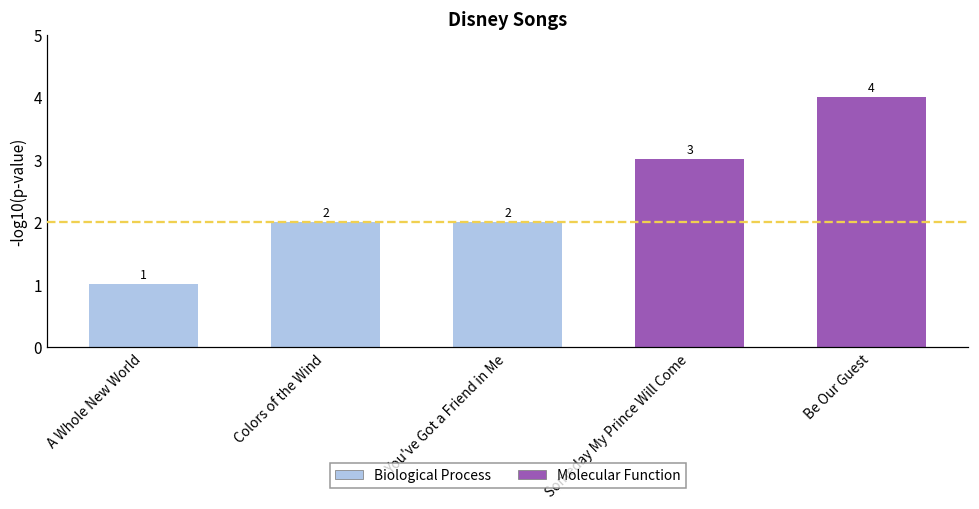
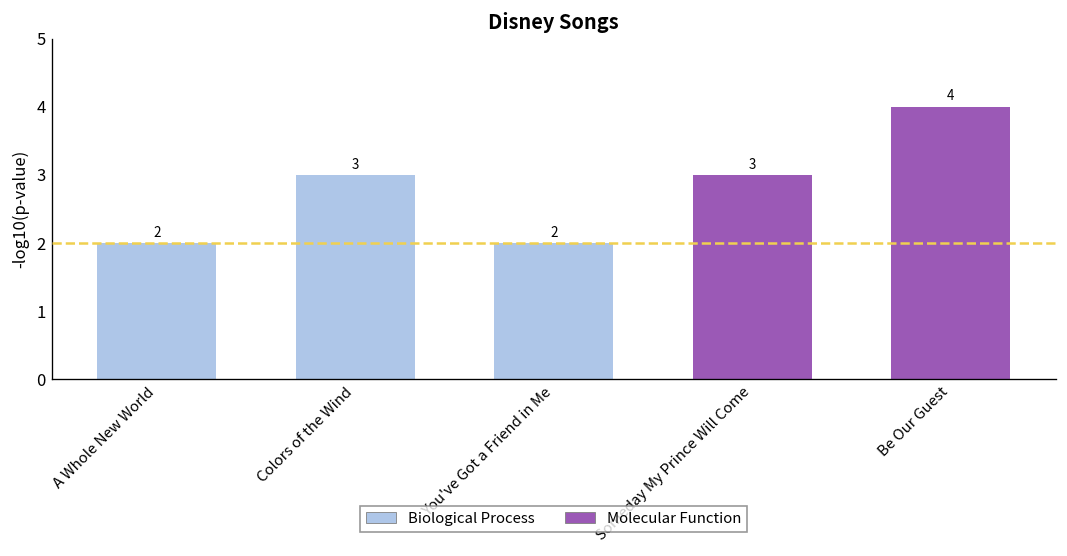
  {
-   "A Whole New World": 1,
-   "Colors of the Wind": 2,
+   "A Whole New World": 2,
+   "Colors of the Wind": 3,
    "You've Got a Friend in Me": 2,
    "Someday My Prince Will Come": 3,
    "Be Our Guest": 4
  }
